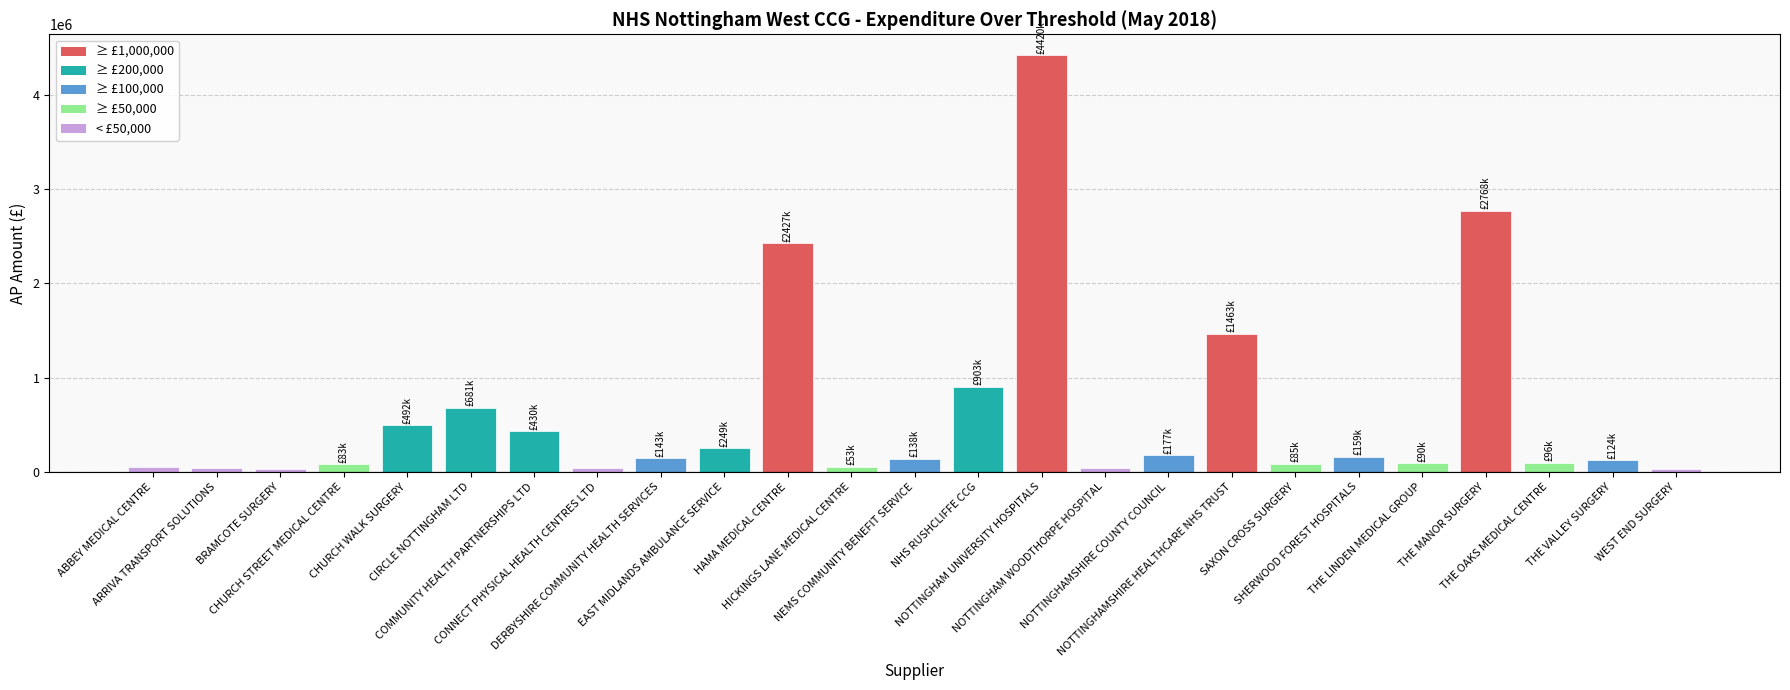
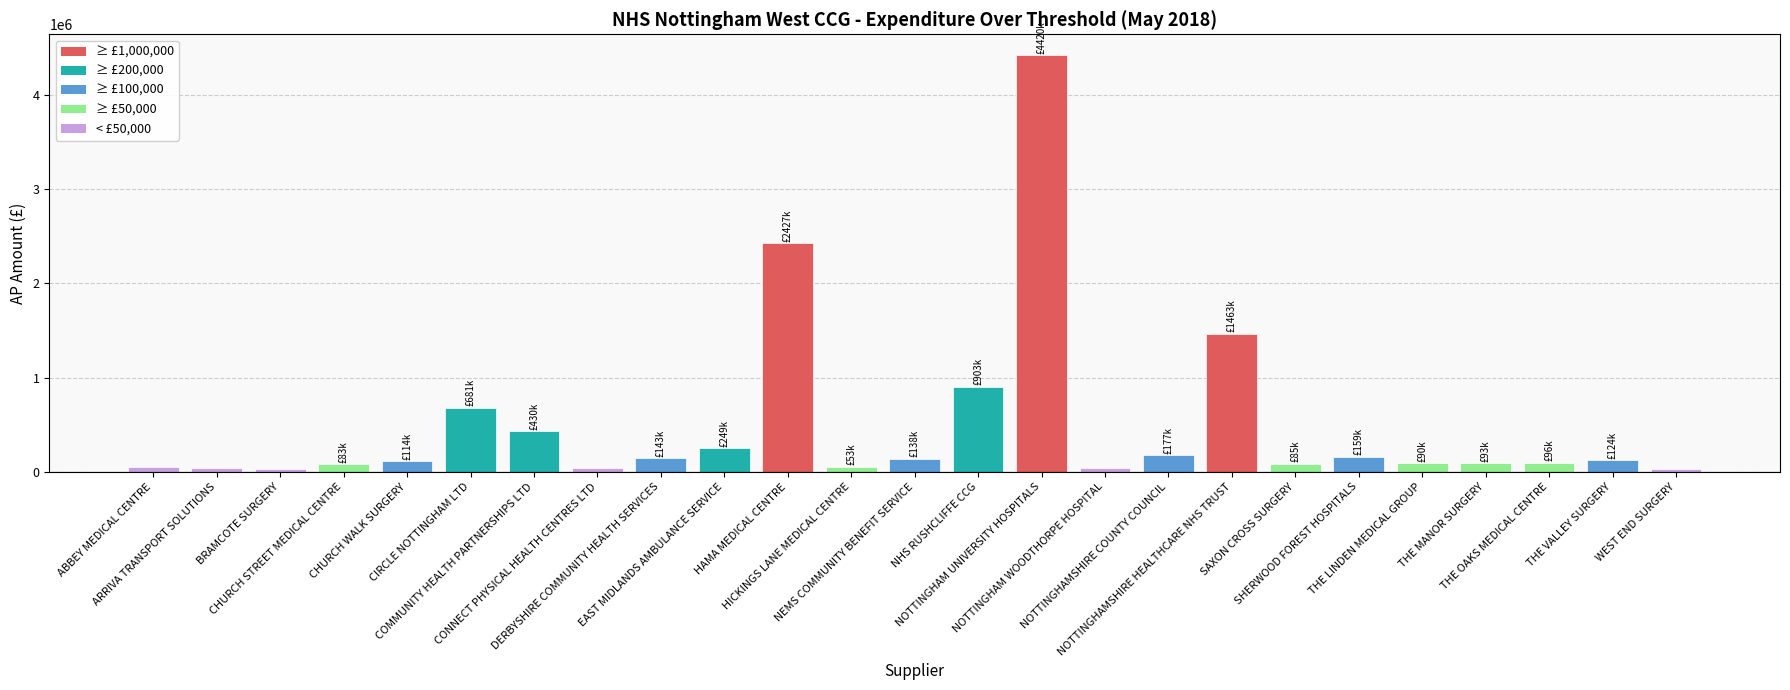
  {
    "CHURCH STREET MEDICAL CENTRE": "£83k",
-   "CHURCH WALK SURGERY": "£492k",
+   "CHURCH WALK SURGERY": "£114k",
    "CIRCLE NOTTINGHAM LTD": "£681k",
    "COMMUNITY HEALTH PARTNERSHIPS LTD": "£430k",
    "DERBYSHIRE COMMUNITY HEALTH SERVICES": "£143k",
    "EAST MIDLANDS AMBULANCE SERVICE": "£249k",
    "HAMA MEDICAL CENTRE": "£2427k",
    "HICKINGS LANE MEDICAL CENTRE": "£53k",
    "NEMS COMMUNITY BENEFIT SERVICE": "£138k",
    "NHS RUSHCLIFFE CCG": "£903k",
    "NOTTINGHAM UNIVERSITY HOSPITALS": "£4420k",
    "NOTTINGHAMSHIRE COUNTY COUNCIL": "£177k",
    "NOTTINGHAMSHIRE HEALTHCARE NHS TRUST": "£1463k",
    "SAXON CROSS SURGERY": "£85k",
    "SHERWOOD FOREST HOSPITALS": "£159k",
    "THE LINDEN MEDICAL GROUP": "£90k",
-   "THE MANOR SURGERY": "£2768k",
+   "THE MANOR SURGERY": "£93k",
    "THE OAKS MEDICAL CENTRE": "£96k",
    "THE VALLEY SURGERY": "£124k"
  }
